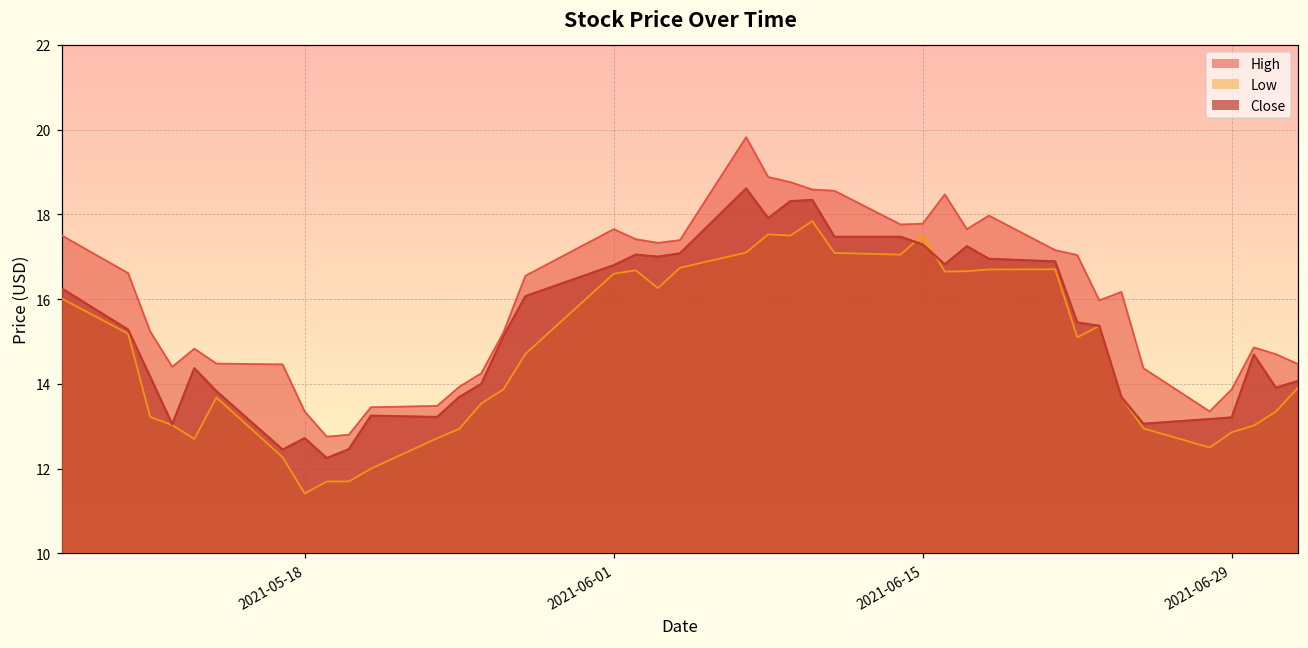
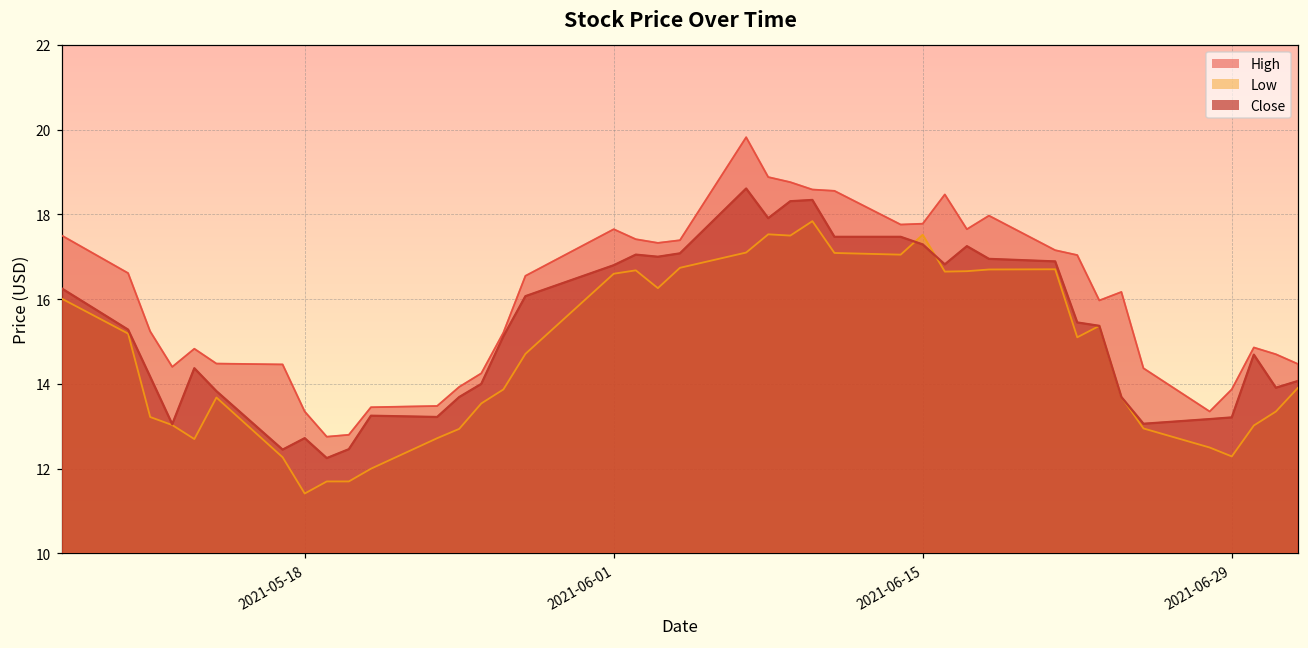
  {
    "Low": {
      "2021-05-18": 11.4,
      "2021-06-01": 16.6,
      "2021-06-15": 17.5,
-     "2021-06-29": 12.9
+     "2021-06-29": 12.3
    }
  }
